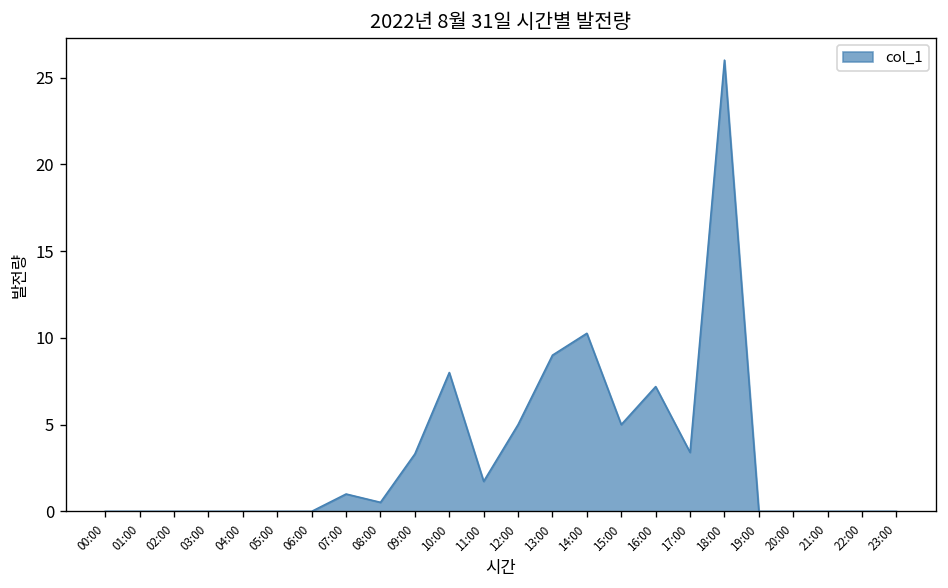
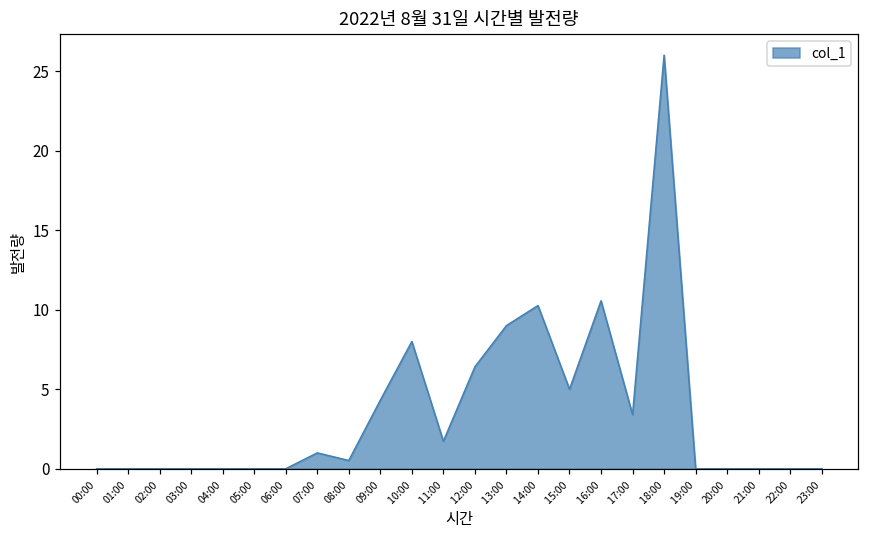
  {
    "00:00": 0.0,
    "01:00": 0.0,
    "02:00": 0.0,
    "03:00": 0.0,
    "04:00": 0.0,
    "05:00": 0.0,
    "06:00": 0.0,
    "07:00": 1.0,
    "08:00": 0.5,
-   "09:00": 3.3,
+   "09:00": 4.3,
    "10:00": 8.0,
    "11:00": 1.7,
-   "12:00": 5.0,
+   "12:00": 6.4,
    "13:00": 9.0,
    "14:00": 10.3,
    "15:00": 5.0,
-   "16:00": 7.2,
+   "16:00": 10.6,
    "17:00": 3.4,
    "18:00": 26.0,
    "19:00": 0.0,
    "20:00": 0.0,
    "21:00": 0.0,
    "22:00": 0.0,
    "23:00": 0.0
  }
